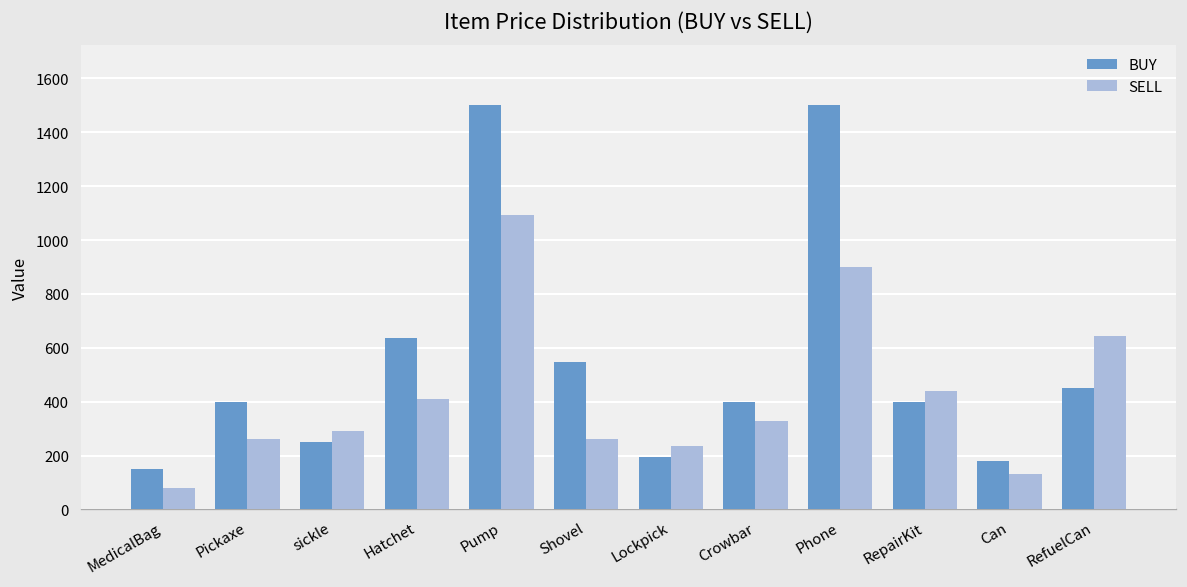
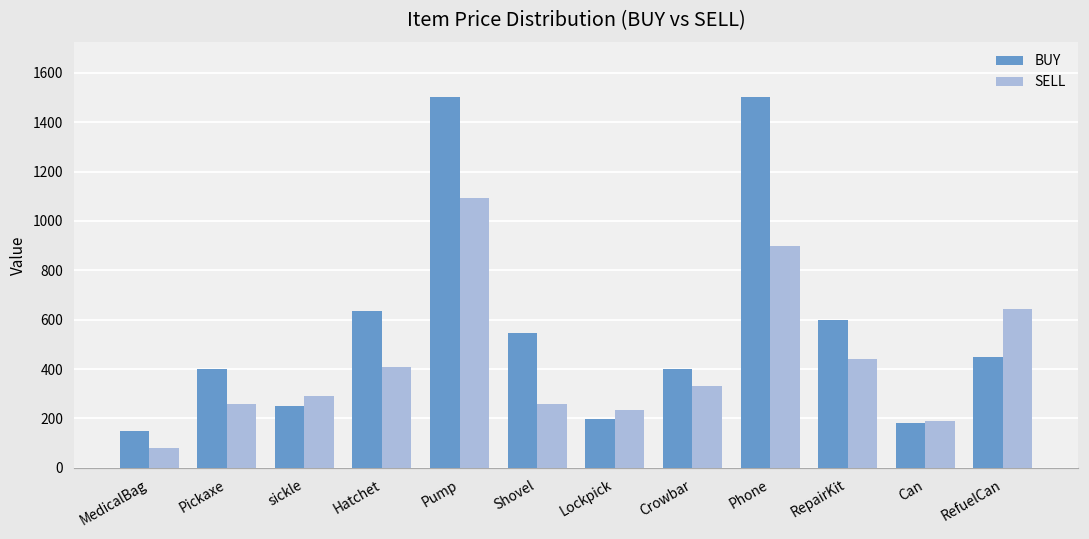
  {
    "BUY": {
      "MedicalBag": 150,
      "Pickaxe": 400,
      "sickle": 250,
      "Hatchet": 640,
      "Pump": 1500,
      "Shovel": 550,
      "Lockpick": 200,
      "Crowbar": 400,
      "Phone": 1500,
-     "RepairKit": 400,
+     "RepairKit": 600,
      "Can": 180,
      "RefuelCan": 450
    },
    "SELL": {
      "MedicalBag": 80,
      "Pickaxe": 260,
      "sickle": 290,
      "Hatchet": 410,
      "Pump": 1090,
      "Shovel": 260,
      "Lockpick": 240,
      "Crowbar": 330,
      "Phone": 900,
      "RepairKit": 440,
-     "Can": 130,
+     "Can": 190,
      "RefuelCan": 640
    }
  }
